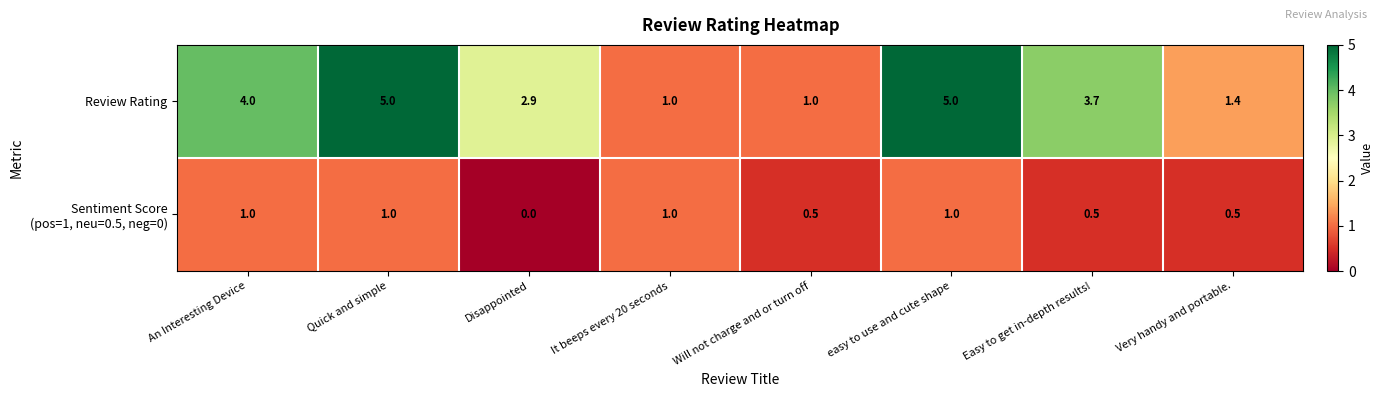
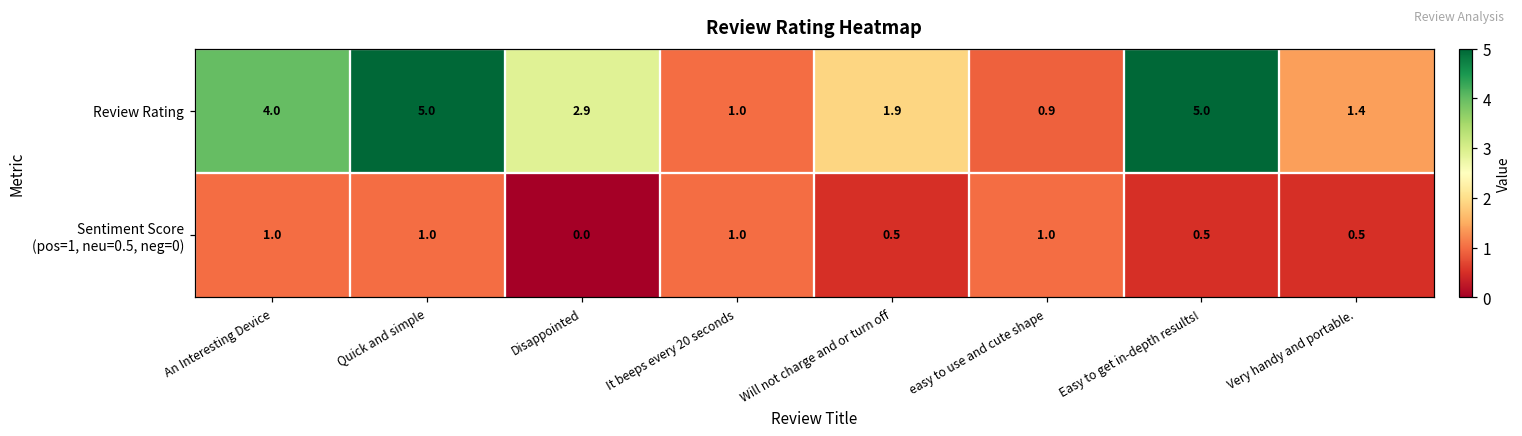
  {
    "Review Rating": {
      "An Interesting Device": 4.0,
      "Quick and simple": 5.0,
      "Disappointed": 2.9,
      "It beeps every 20 seconds": 1.0,
-     "Will not charge and or turn off": 1.0,
-     "easy to use and cute shape": 5.0,
-     "Easy to get in-depth results!": 3.7,
+     "Will not charge and or turn off": 1.9,
+     "easy to use and cute shape": 0.9,
+     "Easy to get in-depth results!": 5.0,
      "Very handy and portable.": 1.4
    },
    "Sentiment Score (pos=1, neu=0.5, neg=0)": {
      "An Interesting Device": 1.0,
      "Quick and simple": 1.0,
      "Disappointed": 0.0,
      "It beeps every 20 seconds": 1.0,
      "Will not charge and or turn off": 0.5,
      "easy to use and cute shape": 1.0,
      "Easy to get in-depth results!": 0.5,
      "Very handy and portable.": 0.5
    }
  }
